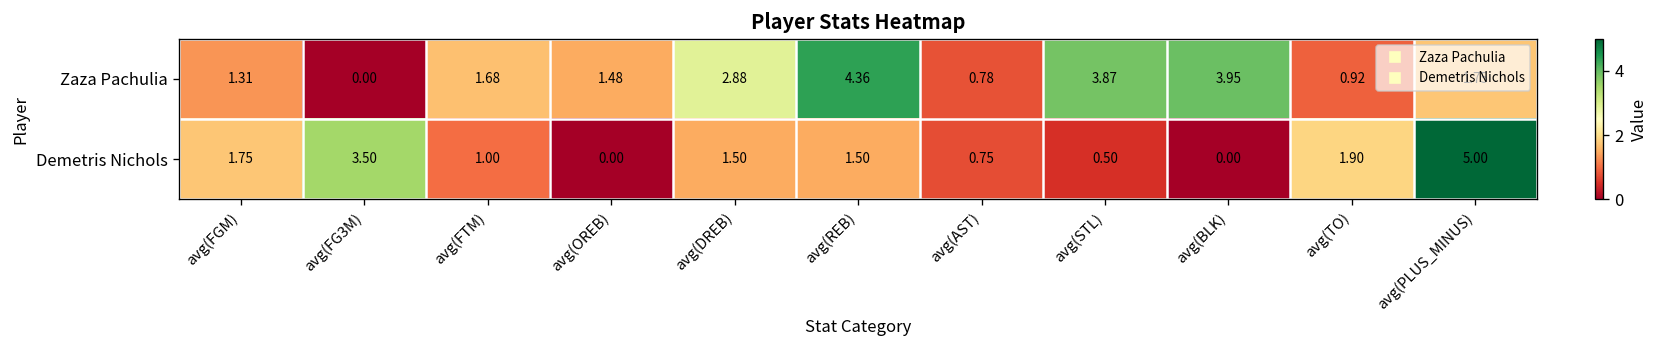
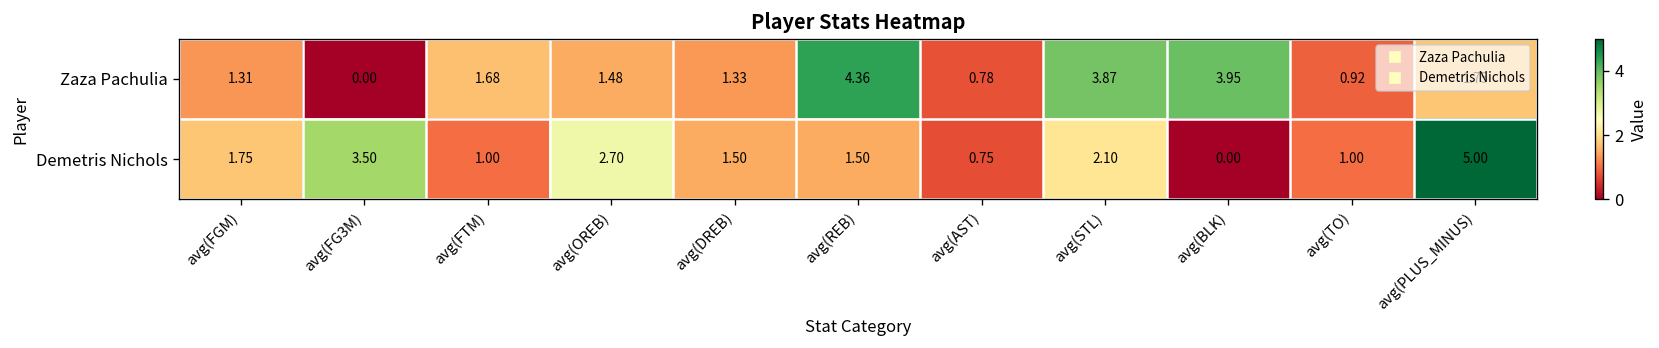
  {
    "Zaza Pachulia": {
      "avg(FGM)": 1.31,
      "avg(FG3M)": 0.00,
      "avg(FTM)": 1.68,
      "avg(OREB)": 1.48,
-     "avg(DREB)": 2.88,
+     "avg(DREB)": 1.33,
      "avg(REB)": 4.36,
      "avg(AST)": 0.78,
      "avg(STL)": 3.87,
      "avg(BLK)": 3.95,
      "avg(TO)": 0.92
    },
    "Demetris Nichols": {
      "avg(FGM)": 1.75,
      "avg(FG3M)": 3.50,
      "avg(FTM)": 1.00,
-     "avg(OREB)": 0.00,
+     "avg(OREB)": 2.70,
      "avg(DREB)": 1.50,
      "avg(REB)": 1.50,
      "avg(AST)": 0.75,
-     "avg(STL)": 0.50,
+     "avg(STL)": 2.10,
      "avg(BLK)": 0.00,
-     "avg(TO)": 1.90,
+     "avg(TO)": 1.00,
      "avg(PLUS_MINUS)": 5.00
    }
  }
